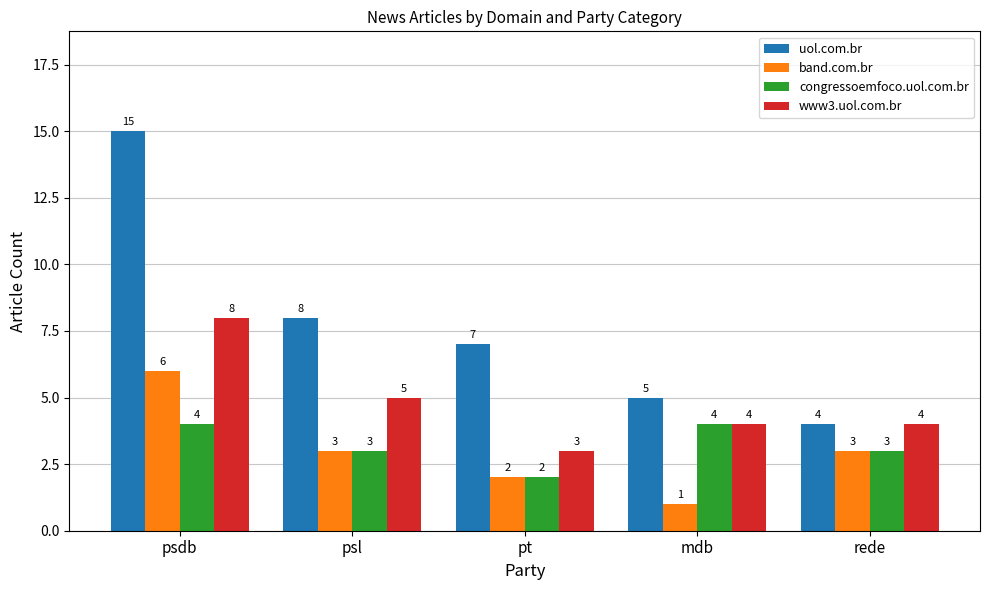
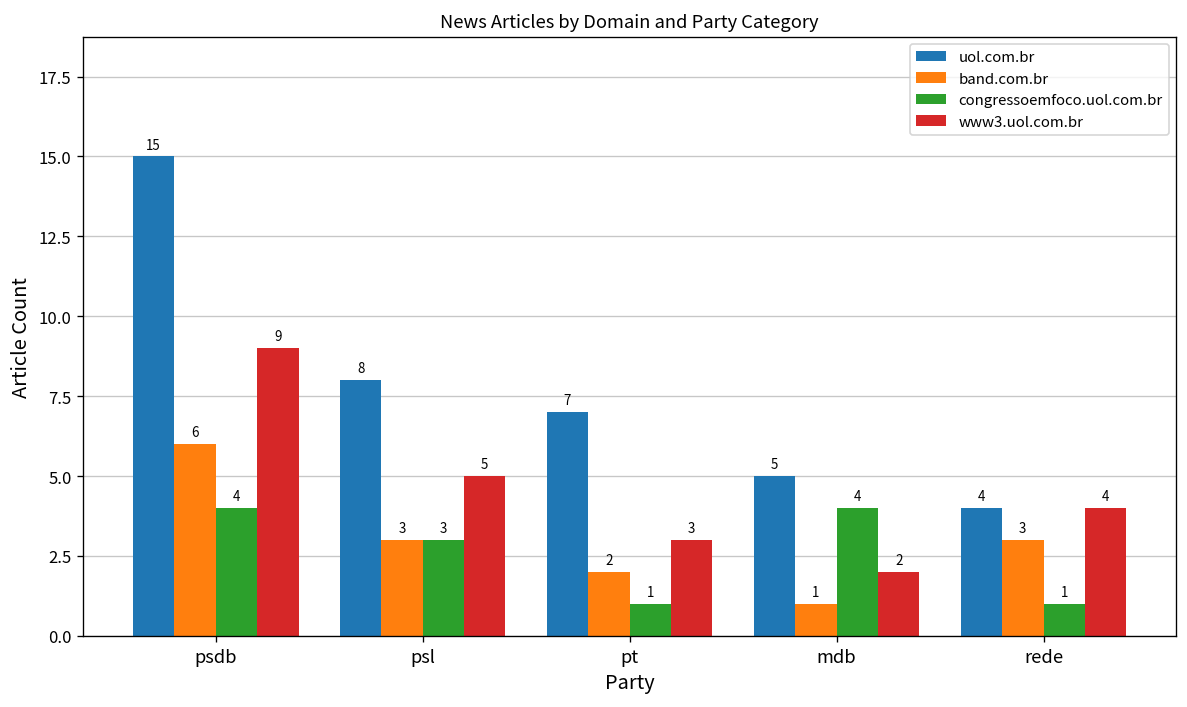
  {
    "uol.com.br": {
      "psdb": 15,
      "psl": 8,
      "pt": 7,
      "mdb": 5,
      "rede": 4
    },
    "band.com.br": {
      "psdb": 6,
      "psl": 3,
      "pt": 2,
      "mdb": 1,
      "rede": 3
    },
    "congressoemfoco.uol.com.br": {
      "psdb": 4,
      "psl": 3,
-     "pt": 2,
+     "pt": 1,
      "mdb": 4,
-     "rede": 3
+     "rede": 1
    },
    "www3.uol.com.br": {
-     "psdb": 8,
+     "psdb": 9,
      "psl": 5,
      "pt": 3,
-     "mdb": 4,
+     "mdb": 2,
      "rede": 4
    }
  }
